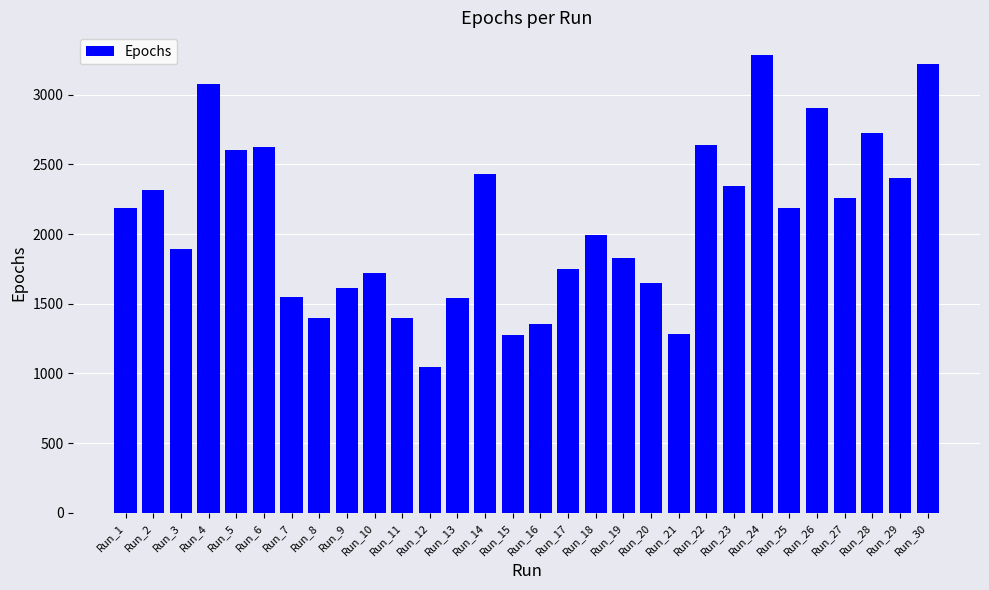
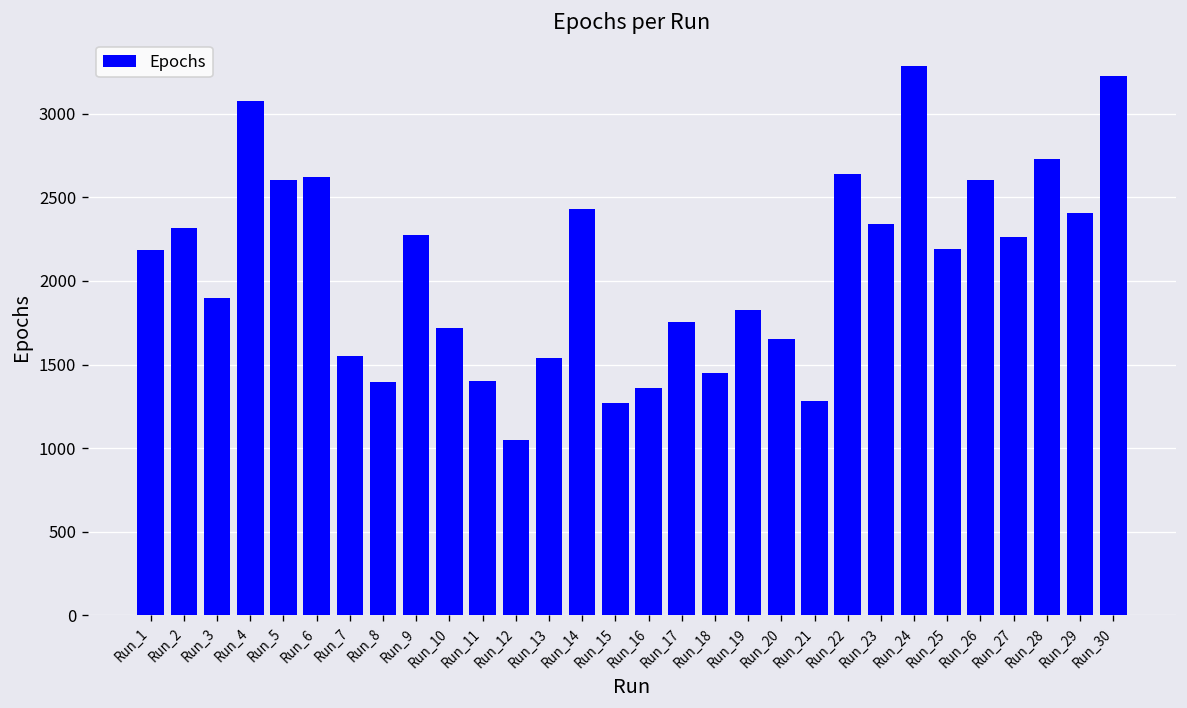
  {
    "Run_1": 2190,
    "Run_2": 2320,
    "Run_3": 1900,
    "Run_4": 3080,
    "Run_5": 2600,
    "Run_6": 2620,
    "Run_7": 1550,
    "Run_8": 1400,
-   "Run_9": 1620,
+   "Run_9": 2280,
    "Run_10": 1720,
    "Run_11": 1400,
    "Run_12": 1050,
    "Run_13": 1540,
    "Run_14": 2430,
    "Run_15": 1270,
    "Run_16": 1360,
    "Run_17": 1750,
-   "Run_18": 2000,
+   "Run_18": 1450,
    "Run_19": 1830,
    "Run_20": 1650,
    "Run_21": 1280,
    "Run_22": 2640,
    "Run_23": 2340,
    "Run_24": 3280,
    "Run_25": 2190,
-   "Run_26": 2900,
+   "Run_26": 2610,
    "Run_27": 2260,
    "Run_28": 2730,
    "Run_29": 2400,
    "Run_30": 3220
  }
